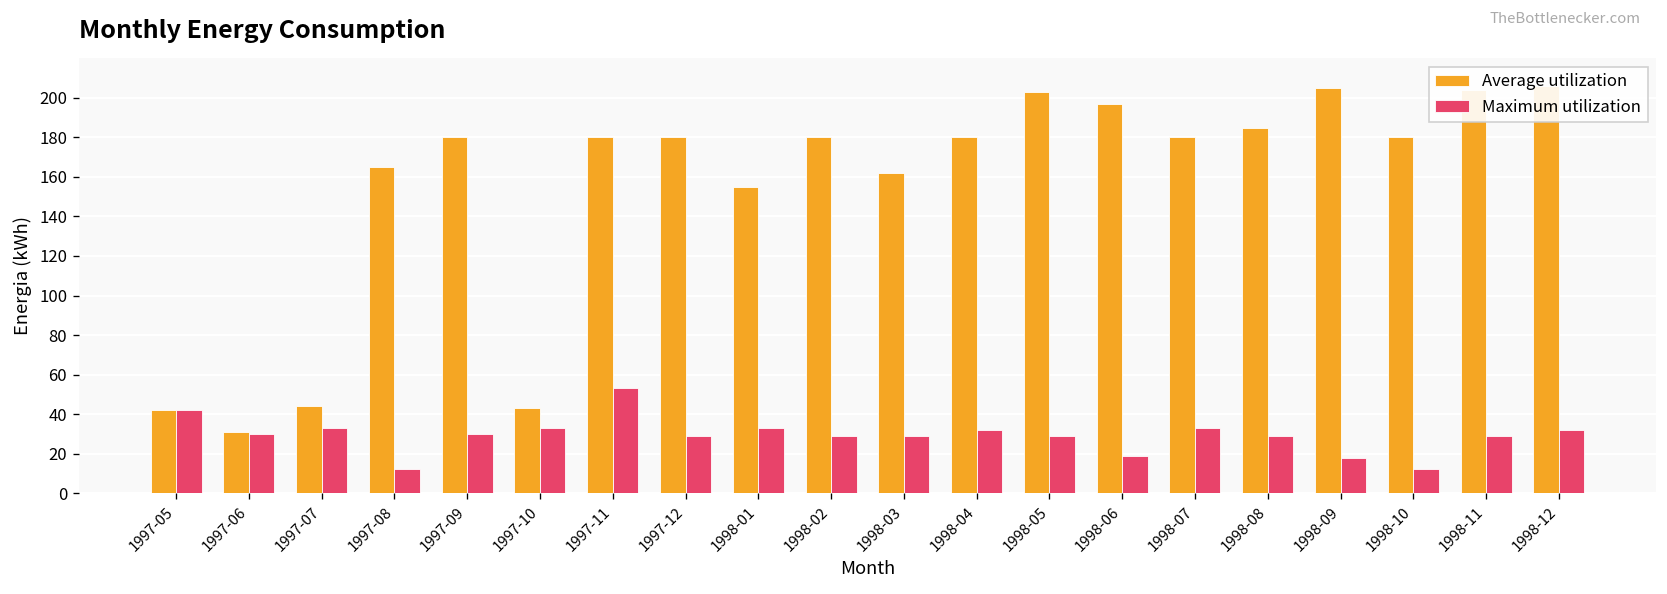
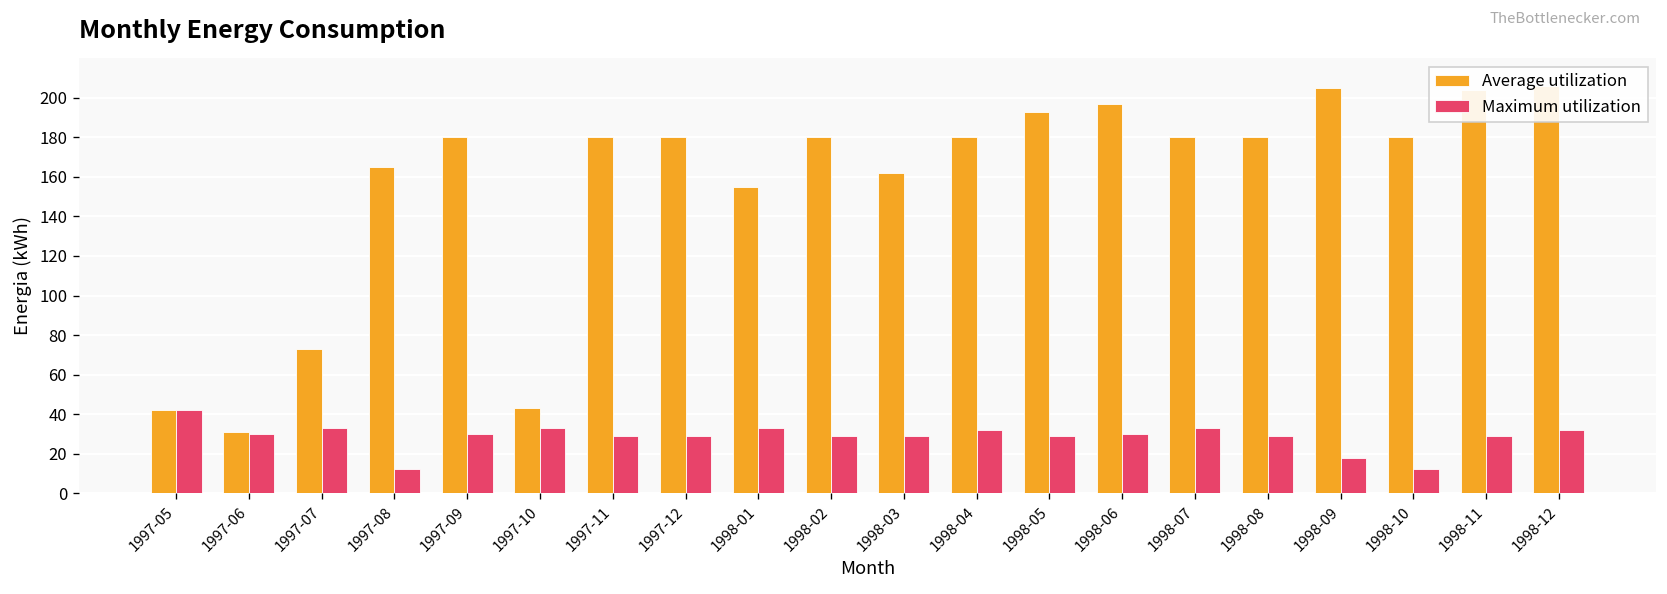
  {
    "Average utilization": {
      "1997-05": 42,
      "1997-06": 31,
-     "1997-07": 44,
+     "1997-07": 73,
      "1997-08": 165,
      "1997-09": 180,
      "1997-10": 43,
      "1997-11": 180,
      "1997-12": 180,
      "1998-01": 155,
      "1998-02": 180,
      "1998-03": 162,
      "1998-04": 180,
-     "1998-05": 203,
+     "1998-05": 193,
      "1998-06": 197,
      "1998-07": 180,
-     "1998-08": 185,
+     "1998-08": 180,
      "1998-09": 205,
      "1998-10": 180
    },
    "Maximum utilization": {
      "1997-05": 42,
      "1997-06": 30,
      "1997-07": 33,
      "1997-08": 12,
      "1997-09": 30,
      "1997-10": 33,
-     "1997-11": 53,
+     "1997-11": 29,
      "1997-12": 29,
      "1998-01": 33,
      "1998-02": 29,
      "1998-03": 29,
      "1998-04": 32,
      "1998-05": 29,
-     "1998-06": 19,
+     "1998-06": 30,
      "1998-07": 33,
      "1998-08": 29,
      "1998-09": 18,
      "1998-10": 12,
      "1998-11": 29,
      "1998-12": 32
    }
  }
